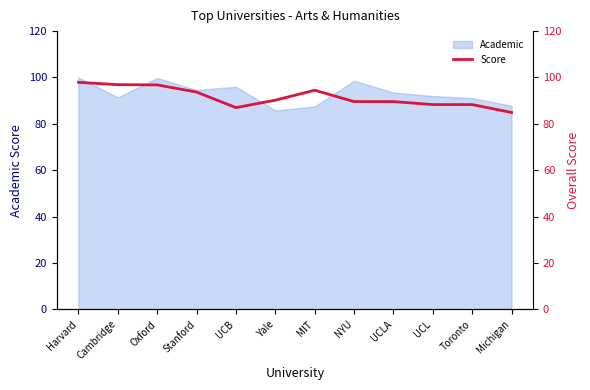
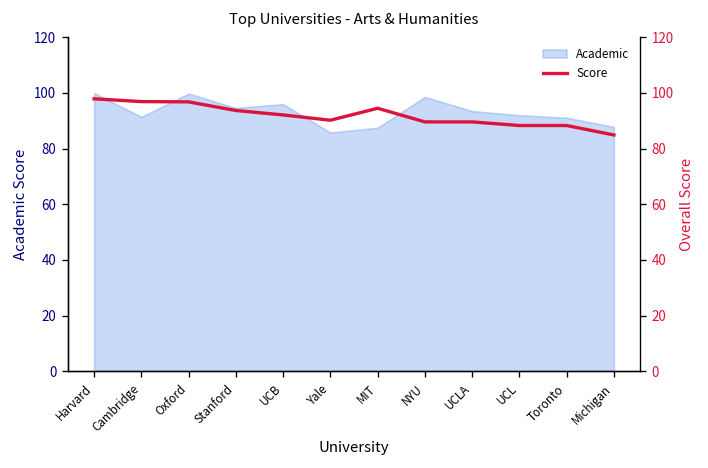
  {
    "Academic": {
      "Harvard": 100,
      "Cambridge": 91,
      "Oxford": 100,
      "Stanford": 95,
      "UCB": 96,
      "Yale": 86,
      "MIT": 88,
      "NYU": 99,
      "UCLA": 94,
      "UCL": 92,
      "Toronto": 91,
      "Michigan": 88
    },
    "Score": {
      "Harvard": 98,
      "Cambridge": 97,
      "Oxford": 97,
      "Stanford": 94,
-     "UCB": 87,
+     "UCB": 92,
      "Yale": 90,
      "MIT": 95,
      "NYU": 90,
      "UCLA": 90,
      "UCL": 88,
      "Toronto": 88,
      "Michigan": 85
    }
  }
